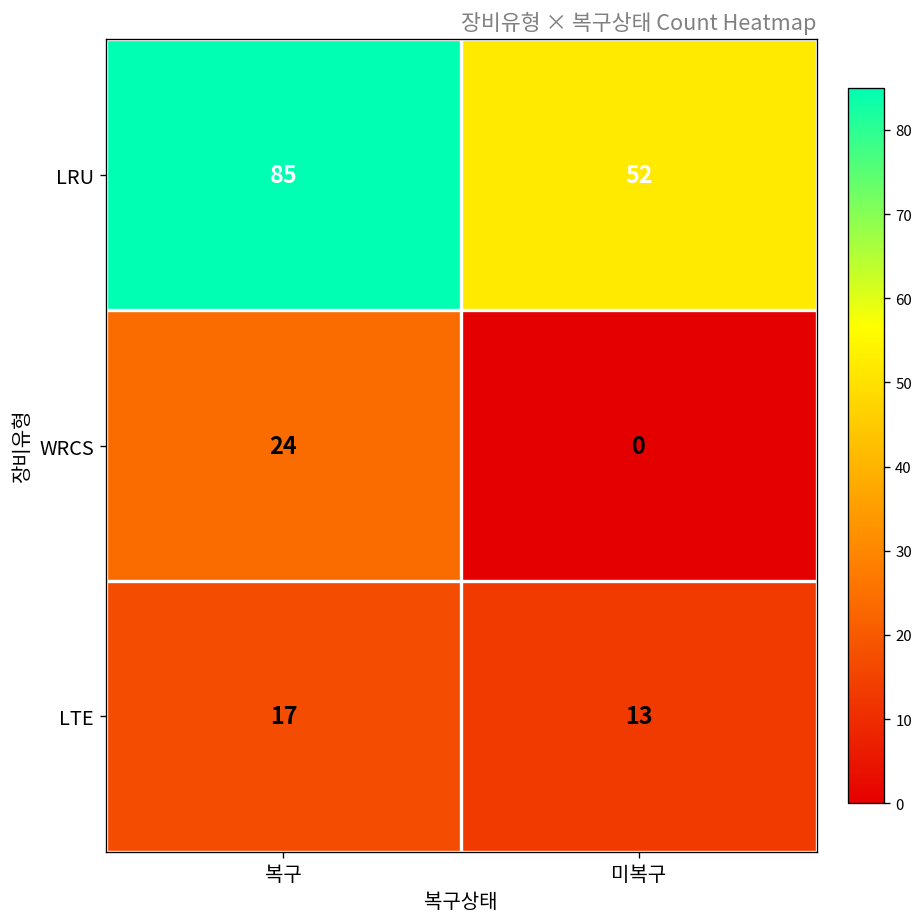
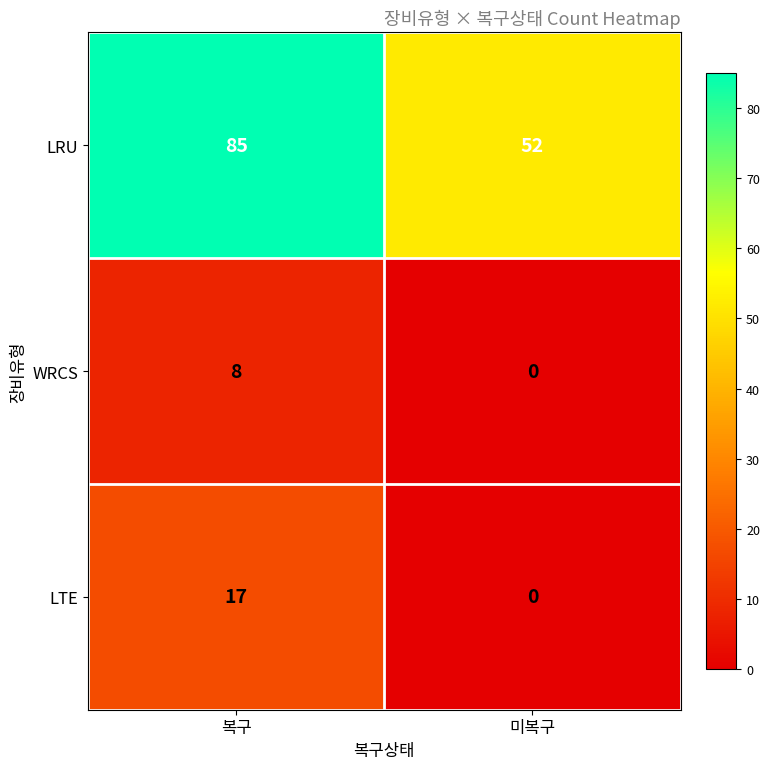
  {
    "LRU": {
      "복구": 85,
      "미복구": 52
    },
    "WRCS": {
-     "복구": 24,
+     "복구": 8,
      "미복구": 0
    },
    "LTE": {
      "복구": 17,
-     "미복구": 13
+     "미복구": 0
    }
  }
